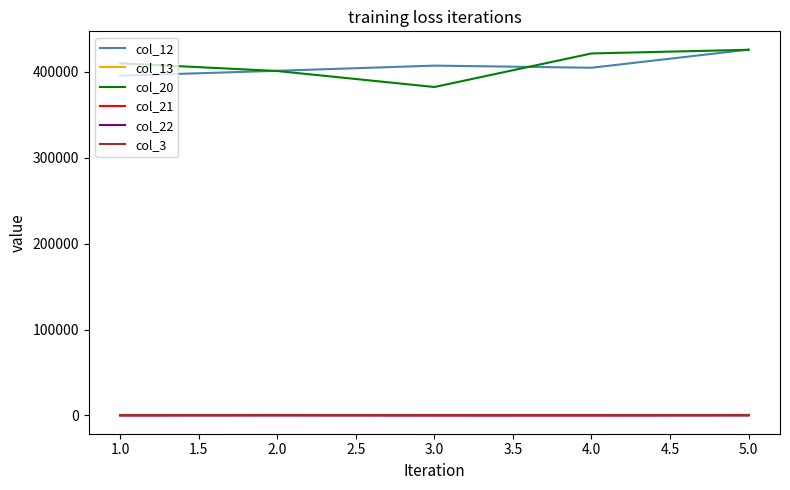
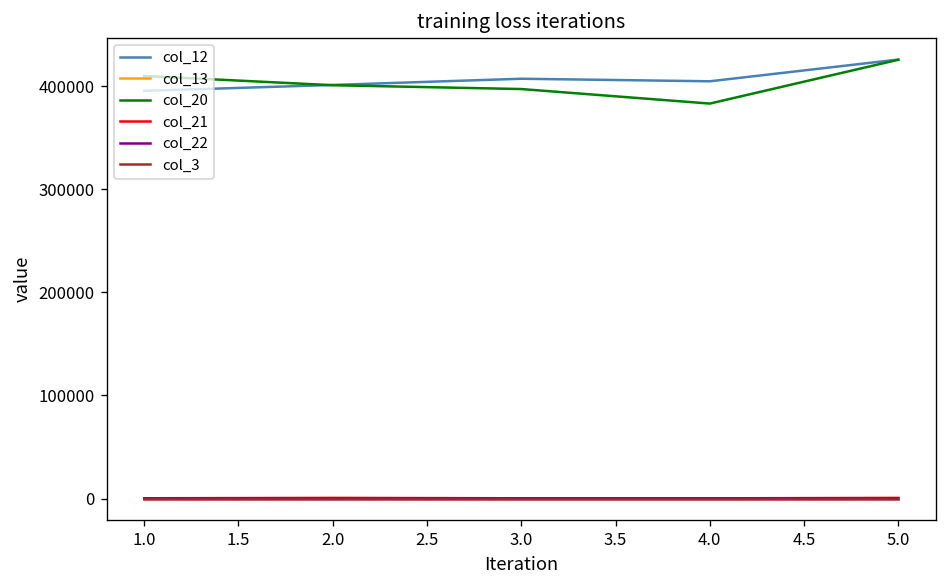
  {
    "col_12": {
      "3.0": 410000,
      "4.0": 400000
    },
    "col_3": {
      "1.0": 0,
      "2.0": 0,
      "3.0": 0,
      "4.0": 0,
      "5.0": 0
    },
    "col_20": {
-     "3.0": 380000,
-     "4.0": 420000
+     "3.0": 400000,
+     "4.0": 380000
    }
  }
